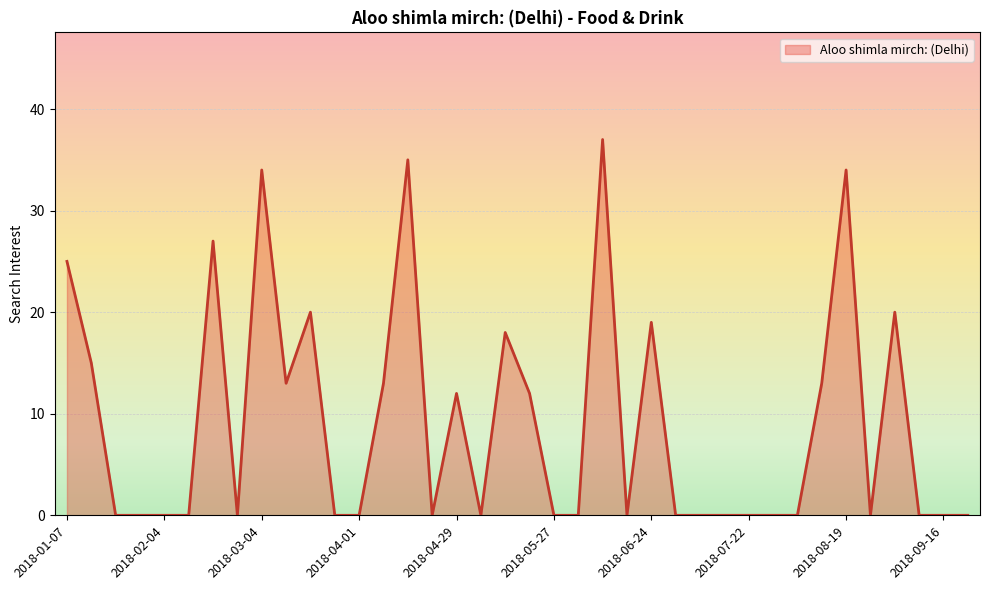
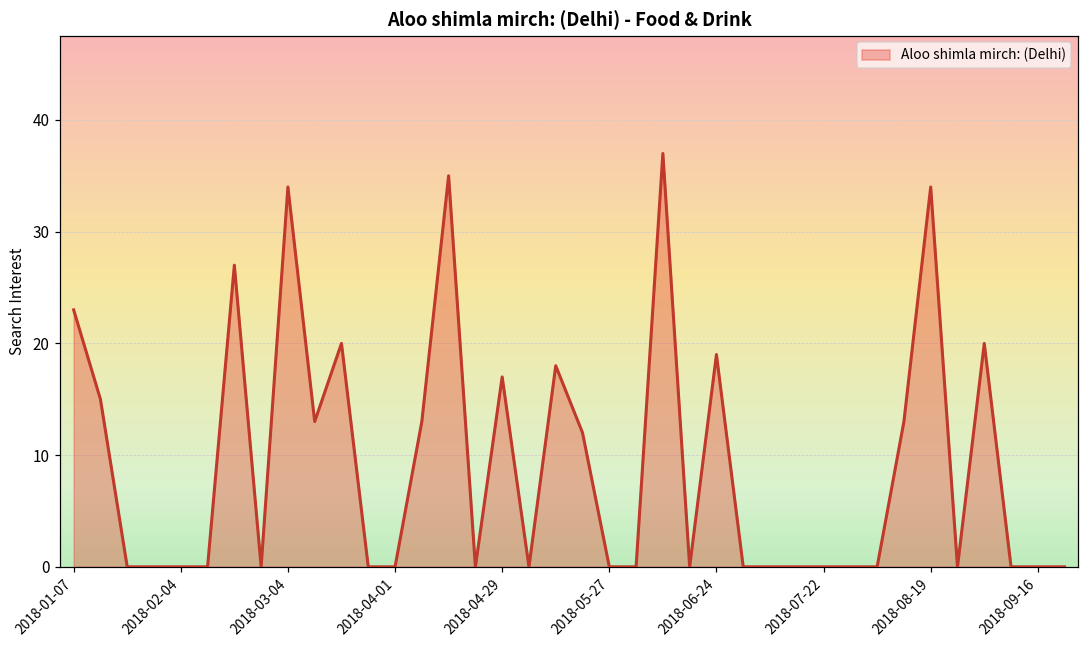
  {
-   "2018-01-07": 25,
+   "2018-01-07": 23,
    "2018-02-04": 0,
    "2018-03-04": 34,
    "2018-04-01": 0,
-   "2018-04-29": 12,
+   "2018-04-29": 17,
    "2018-05-27": 0,
    "2018-06-24": 19,
    "2018-07-22": 0,
    "2018-08-19": 34,
    "2018-09-16": 0
  }
